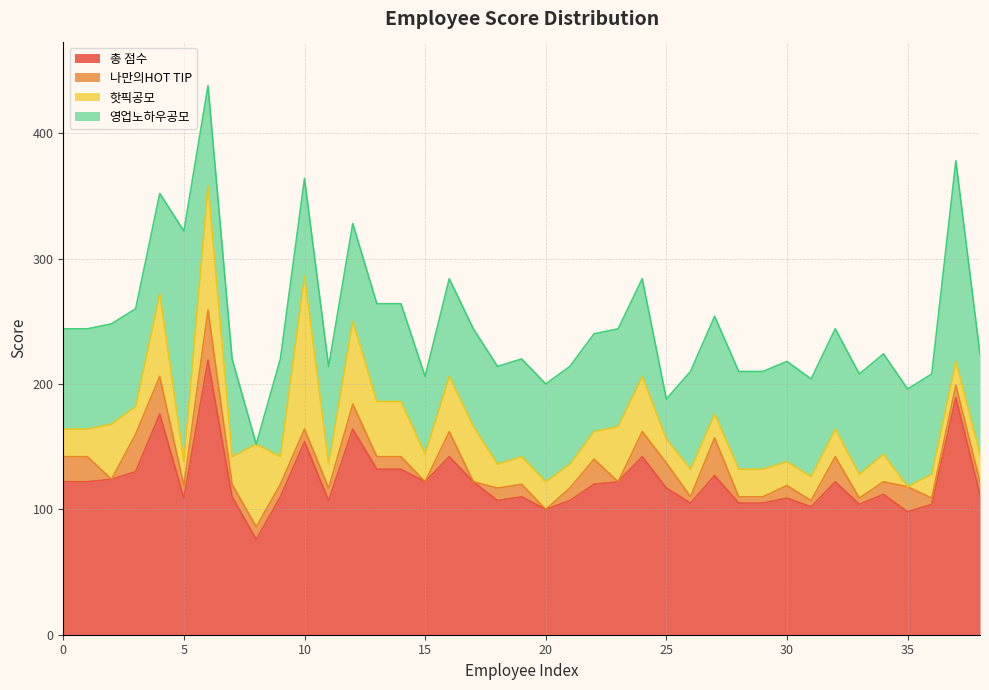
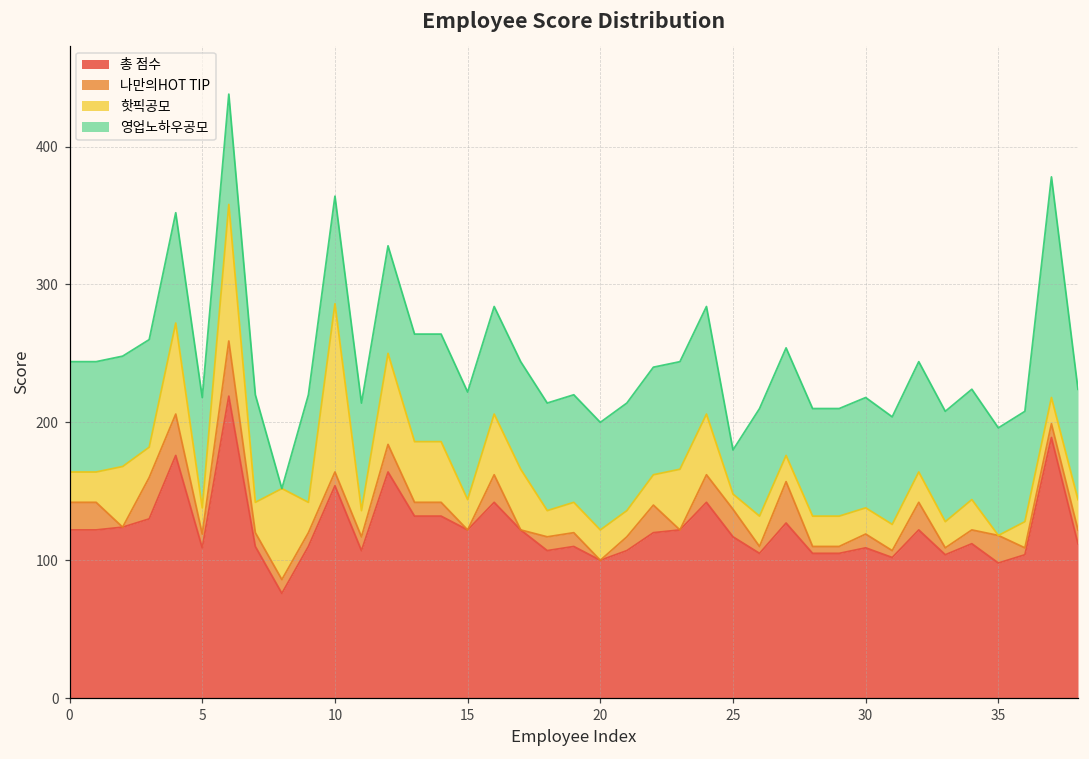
  {
    "핫픽공모": {
      "0": 22,
      "5": 19,
      "10": 122,
      "15": 22,
      "20": 22,
-     "25": 19,
+     "25": 11,
      "30": 19
    },
    "영업노하우공모": {
      "0": 80,
-     "5": 184,
+     "5": 80,
      "10": 78,
-     "15": 62,
+     "15": 78,
      "20": 78,
      "25": 32,
      "30": 80,
      "35": 78
    }
  }
